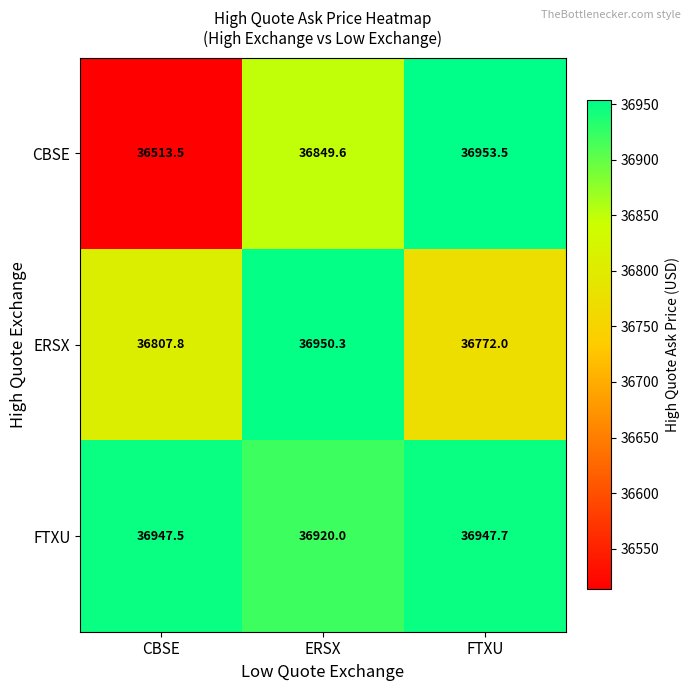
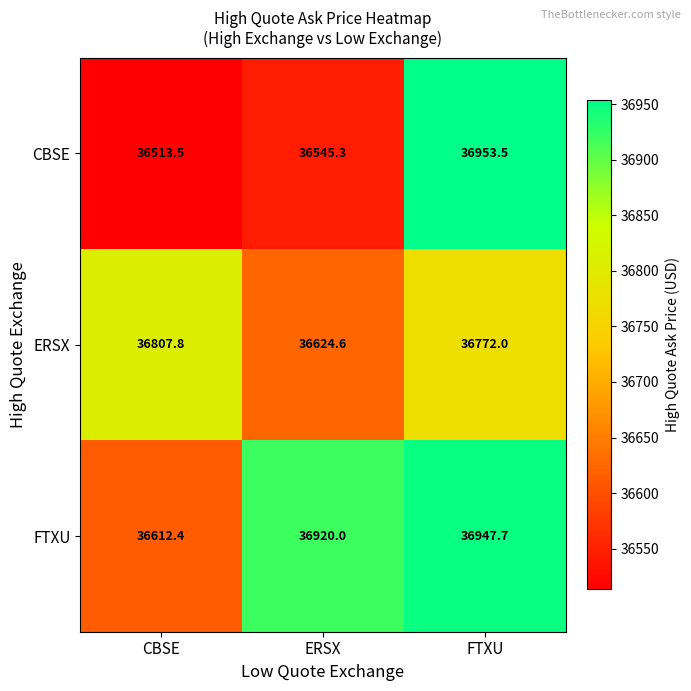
  {
    "CBSE": {
      "CBSE": 36513.5,
-     "ERSX": 36849.6,
+     "ERSX": 36545.3,
      "FTXU": 36953.5
    },
    "ERSX": {
      "CBSE": 36807.8,
-     "ERSX": 36950.3,
+     "ERSX": 36624.6,
      "FTXU": 36772.0
    },
    "FTXU": {
-     "CBSE": 36947.5,
+     "CBSE": 36612.4,
      "ERSX": 36920.0,
      "FTXU": 36947.7
    }
  }
